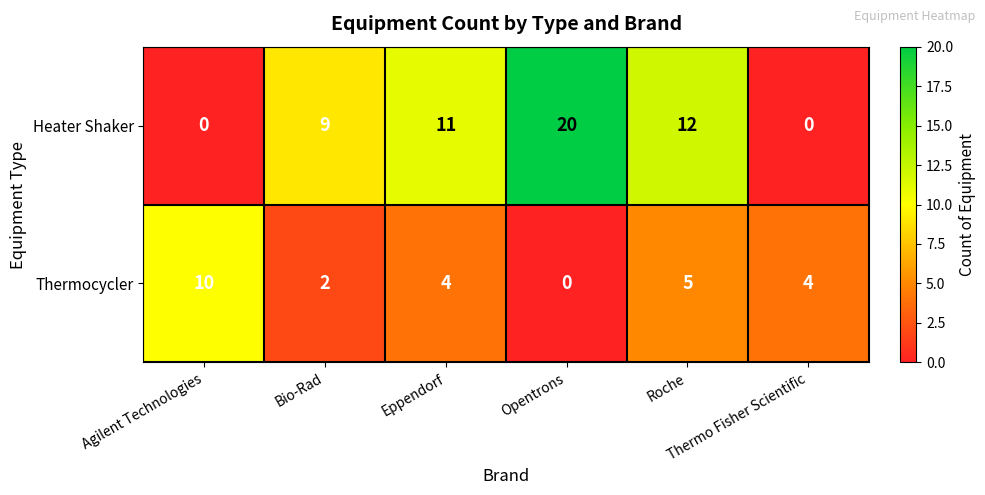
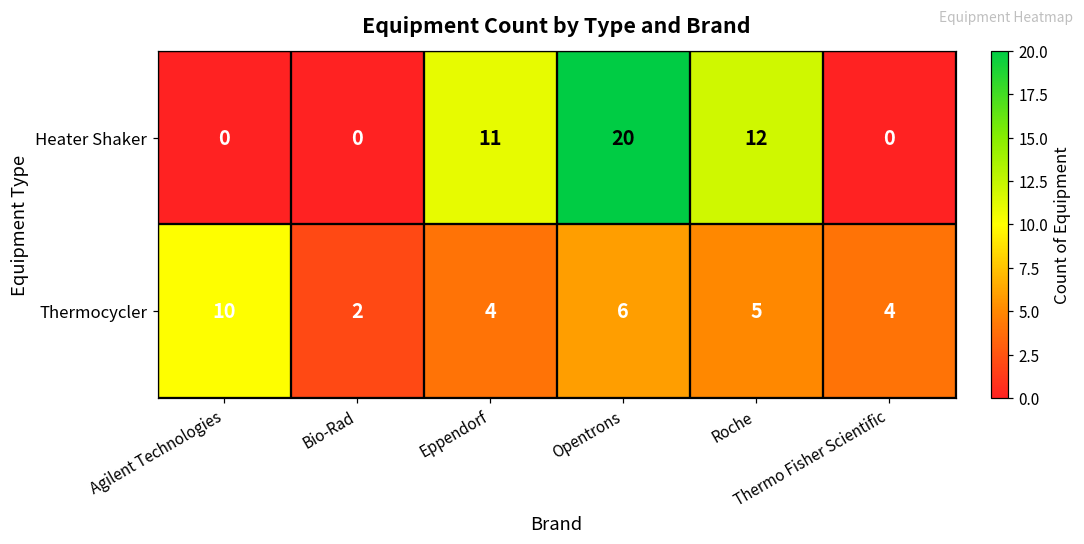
  {
    "Heater Shaker": {
      "Agilent Technologies": 0,
-     "Bio-Rad": 9,
+     "Bio-Rad": 0,
      "Eppendorf": 11,
      "Opentrons": 20,
      "Roche": 12,
      "Thermo Fisher Scientific": 0
    },
    "Thermocycler": {
      "Agilent Technologies": 10,
      "Bio-Rad": 2,
      "Eppendorf": 4,
-     "Opentrons": 0,
+     "Opentrons": 6,
      "Roche": 5,
      "Thermo Fisher Scientific": 4
    }
  }
